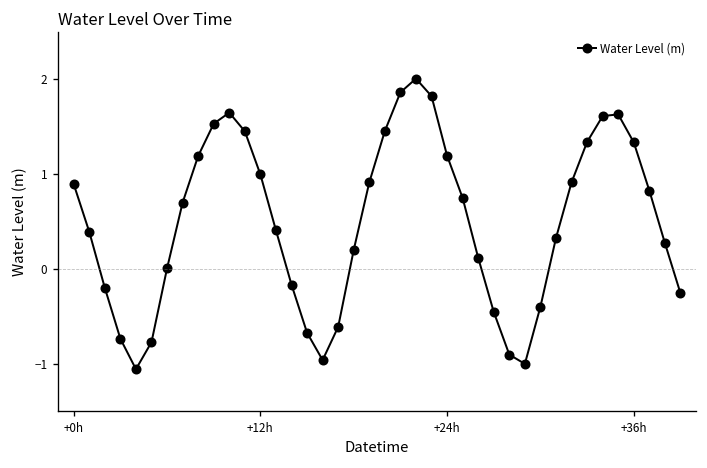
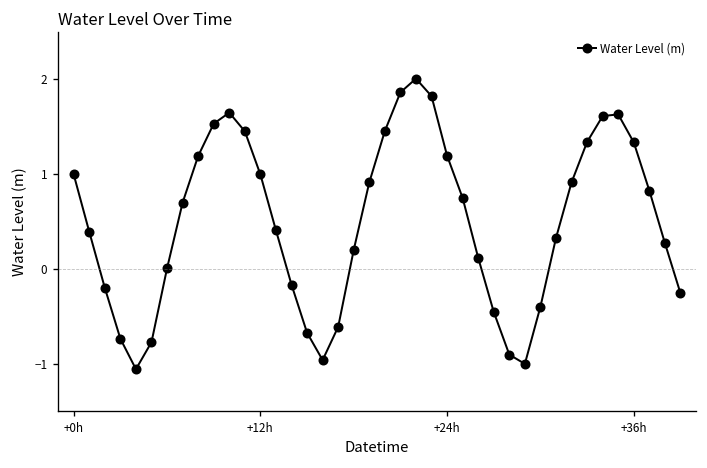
  {
-   "+0h": 0.9,
+   "+0h": 1.0,
    "+12h": 1.0,
    "+24h": 1.2,
    "+36h": 1.3
  }
